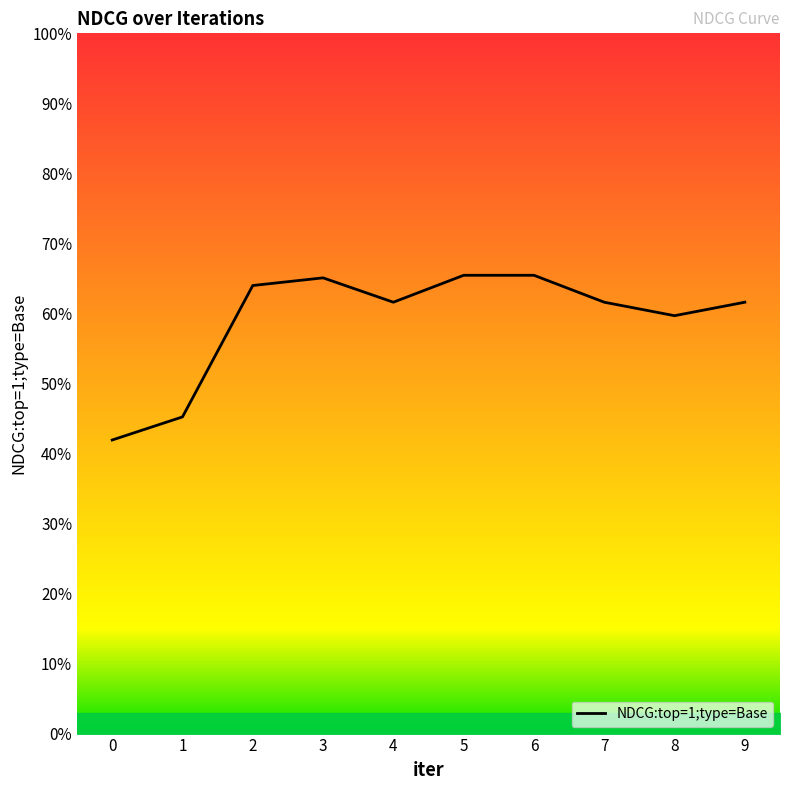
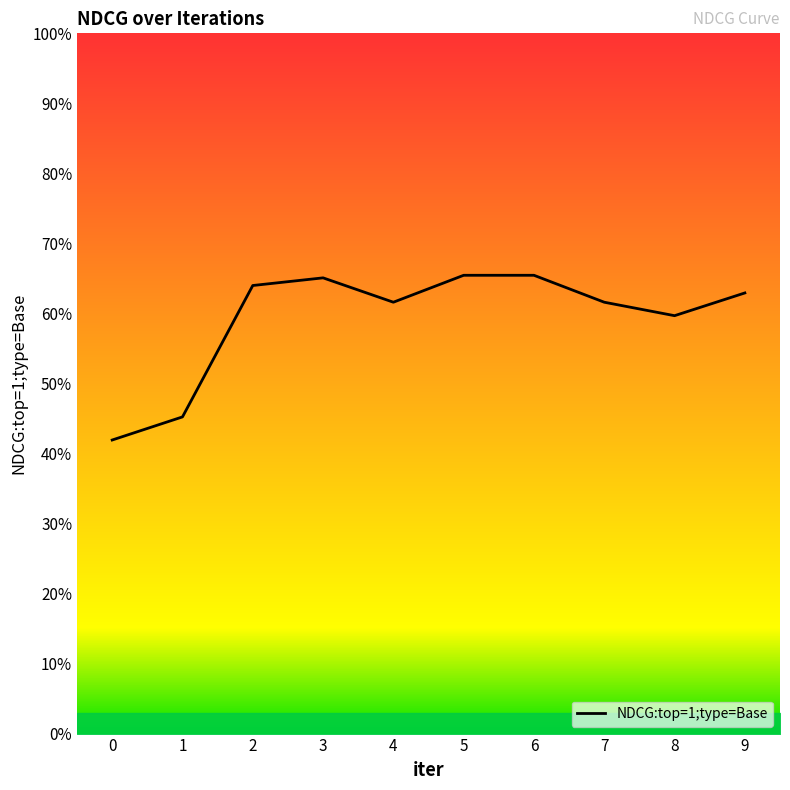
  {
    "NDCG:top=1;type=Base": {
      "0": "42%",
      "1": "45%",
      "2": "64%",
      "3": "65%",
      "4": "62%",
      "5": "65%",
      "6": "65%",
      "7": "62%",
      "8": "60%",
-     "9": "62%"
+     "9": "63%"
    }
  }
